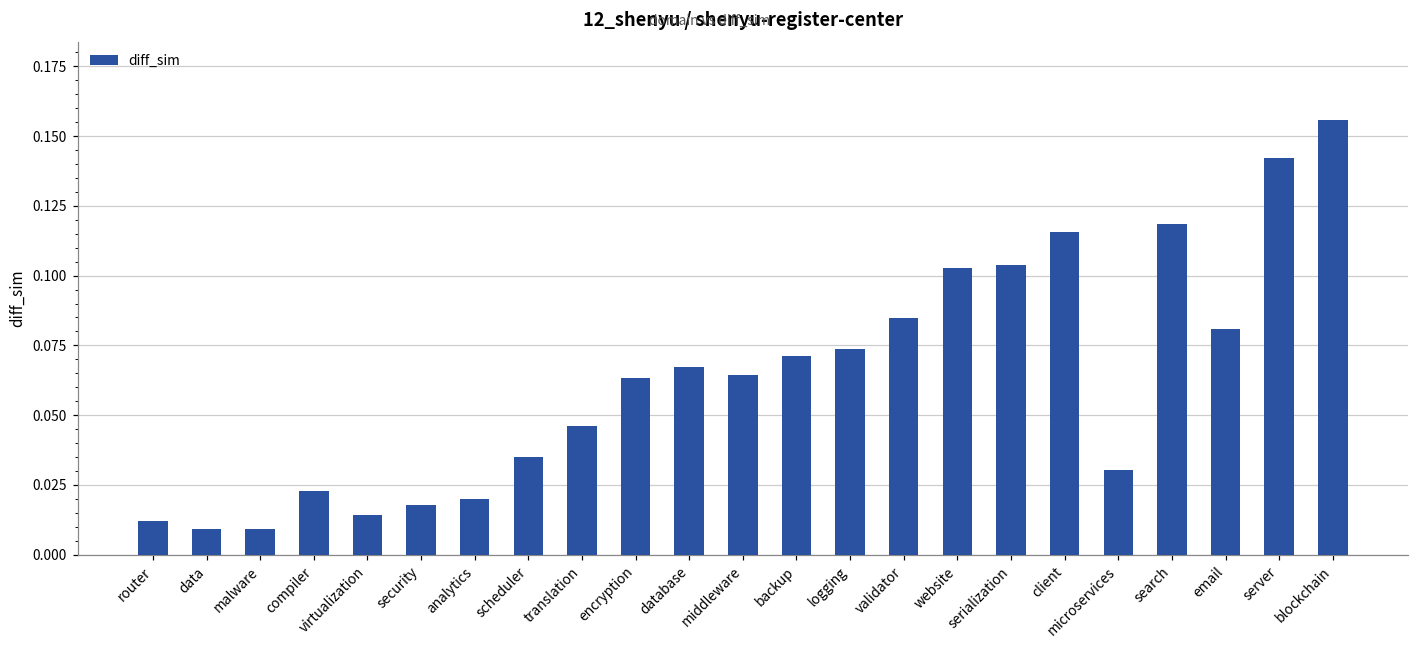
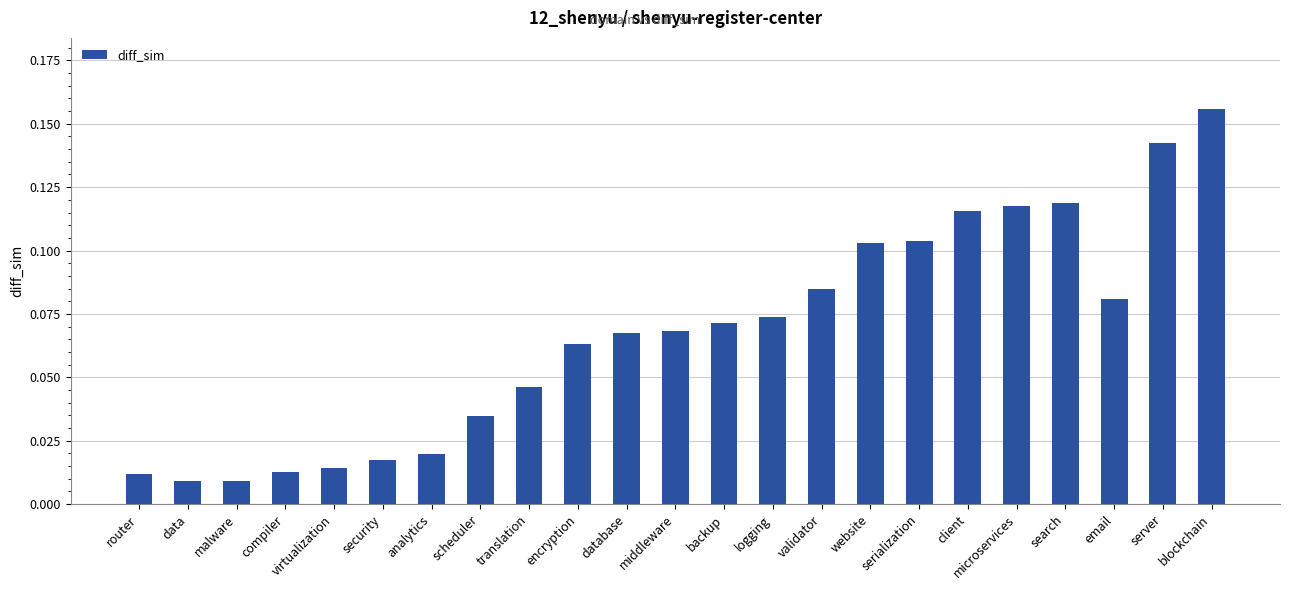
  {
    "router": 0.012,
    "data": 0.009,
    "malware": 0.009,
-   "compiler": 0.023,
+   "compiler": 0.013,
    "virtualization": 0.014,
    "security": 0.018,
    "analytics": 0.020,
    "scheduler": 0.035,
    "translation": 0.046,
    "encryption": 0.063,
    "database": 0.067,
-   "middleware": 0.064,
+   "middleware": 0.068,
    "backup": 0.071,
    "logging": 0.074,
    "validator": 0.085,
    "website": 0.103,
    "serialization": 0.104,
    "client": 0.116,
-   "microservices": 0.030,
+   "microservices": 0.118,
    "search": 0.119,
    "email": 0.081,
    "server": 0.142,
    "blockchain": 0.156
  }
